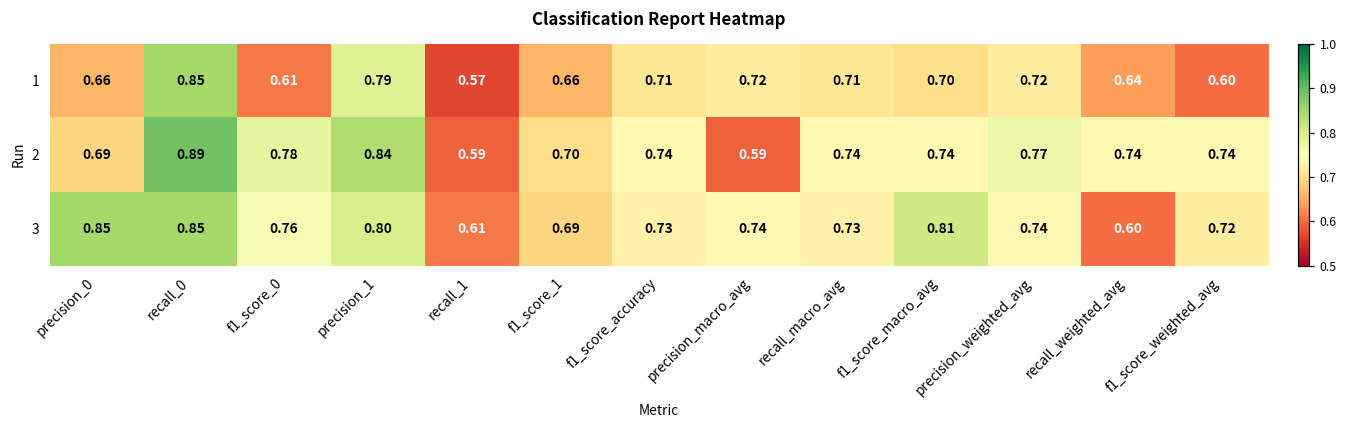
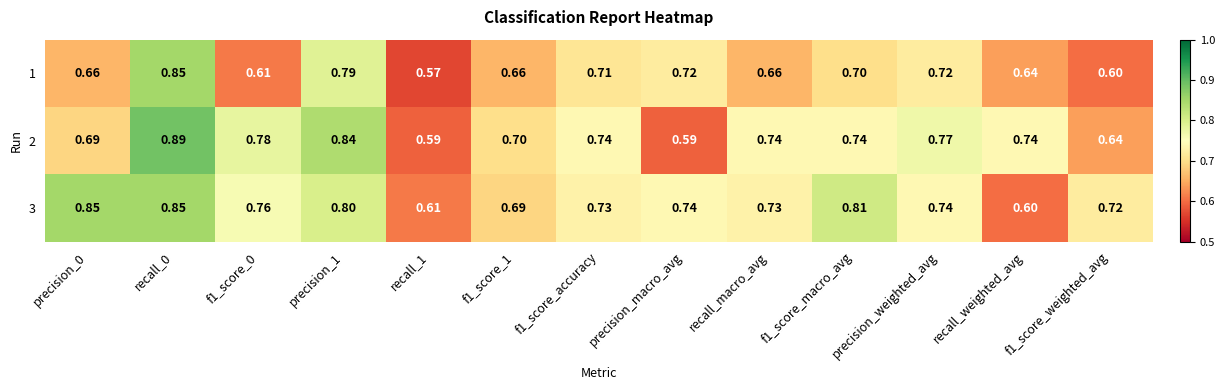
  {
    "1": {
      "precision_0": 0.66,
      "recall_0": 0.85,
      "f1_score_0": 0.61,
      "precision_1": 0.79,
      "recall_1": 0.57,
      "f1_score_1": 0.66,
      "f1_score_accuracy": 0.71,
      "precision_macro_avg": 0.72,
-     "recall_macro_avg": 0.71,
+     "recall_macro_avg": 0.66,
      "f1_score_macro_avg": 0.70,
      "precision_weighted_avg": 0.72,
      "recall_weighted_avg": 0.64,
      "f1_score_weighted_avg": 0.60
    },
    "2": {
      "precision_0": 0.69,
      "recall_0": 0.89,
      "f1_score_0": 0.78,
      "precision_1": 0.84,
      "recall_1": 0.59,
      "f1_score_1": 0.70,
      "f1_score_accuracy": 0.74,
      "precision_macro_avg": 0.59,
      "recall_macro_avg": 0.74,
      "f1_score_macro_avg": 0.74,
      "precision_weighted_avg": 0.77,
      "recall_weighted_avg": 0.74,
-     "f1_score_weighted_avg": 0.74
+     "f1_score_weighted_avg": 0.64
    },
    "3": {
      "precision_0": 0.85,
      "recall_0": 0.85,
      "f1_score_0": 0.76,
      "precision_1": 0.80,
      "recall_1": 0.61,
      "f1_score_1": 0.69,
      "f1_score_accuracy": 0.73,
      "precision_macro_avg": 0.74,
      "recall_macro_avg": 0.73,
      "f1_score_macro_avg": 0.81,
      "precision_weighted_avg": 0.74,
      "recall_weighted_avg": 0.60,
      "f1_score_weighted_avg": 0.72
    }
  }
